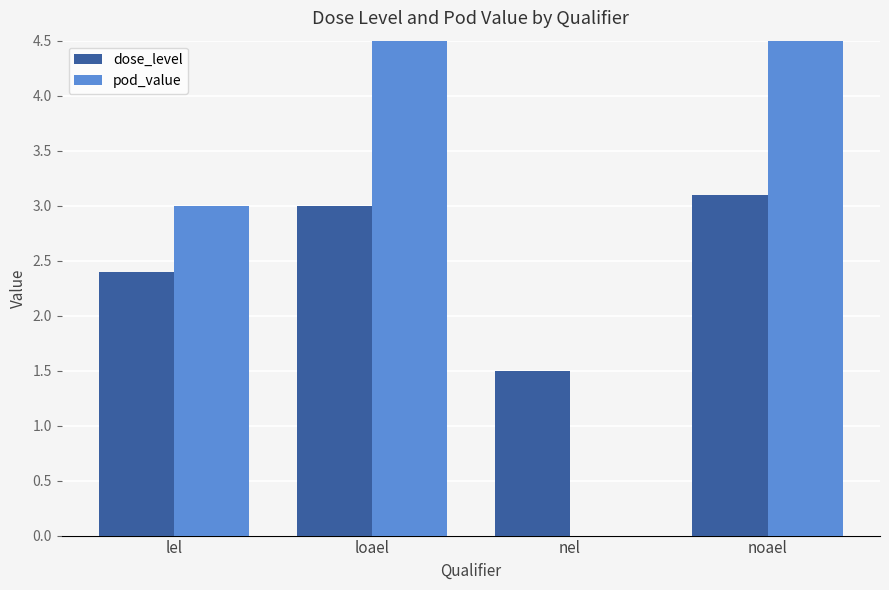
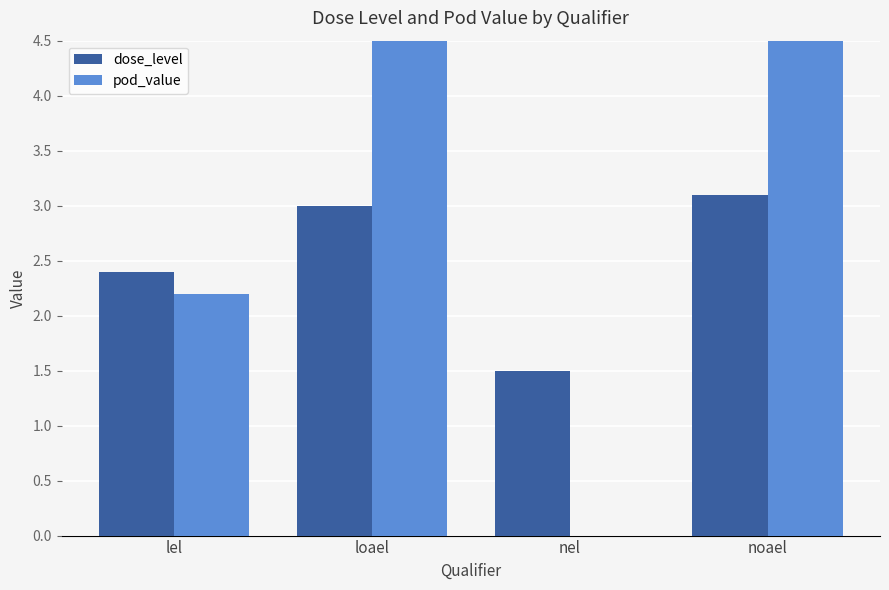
  {
    "dose_level": {
      "lel": 2.4,
      "loael": 3.0,
      "nel": 1.5,
      "noael": 3.1
    },
    "pod_value": {
-     "lel": 3.0,
+     "lel": 2.2,
      "nel": 0.0
    }
  }
